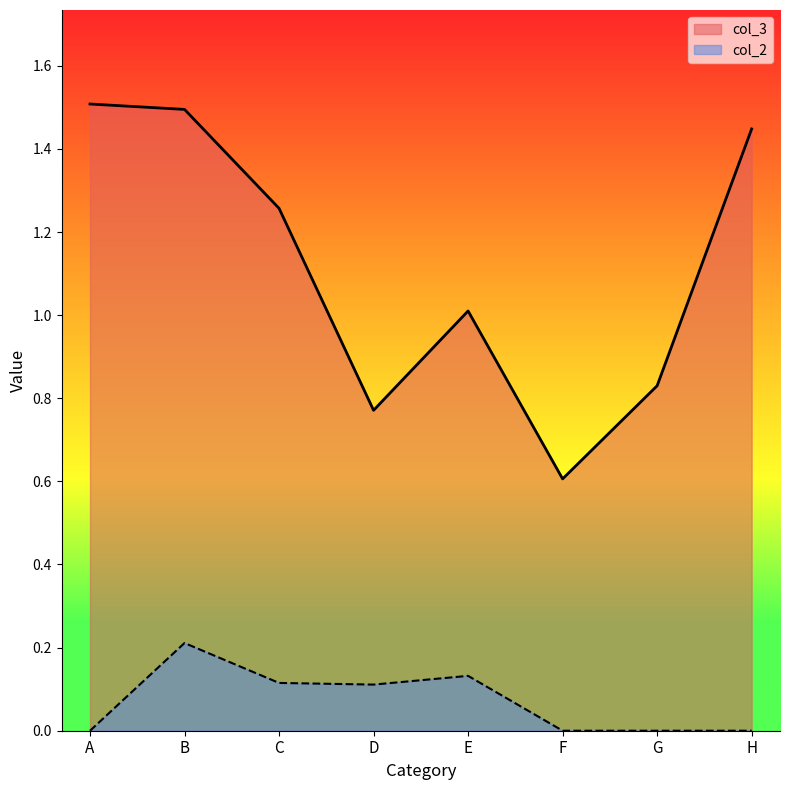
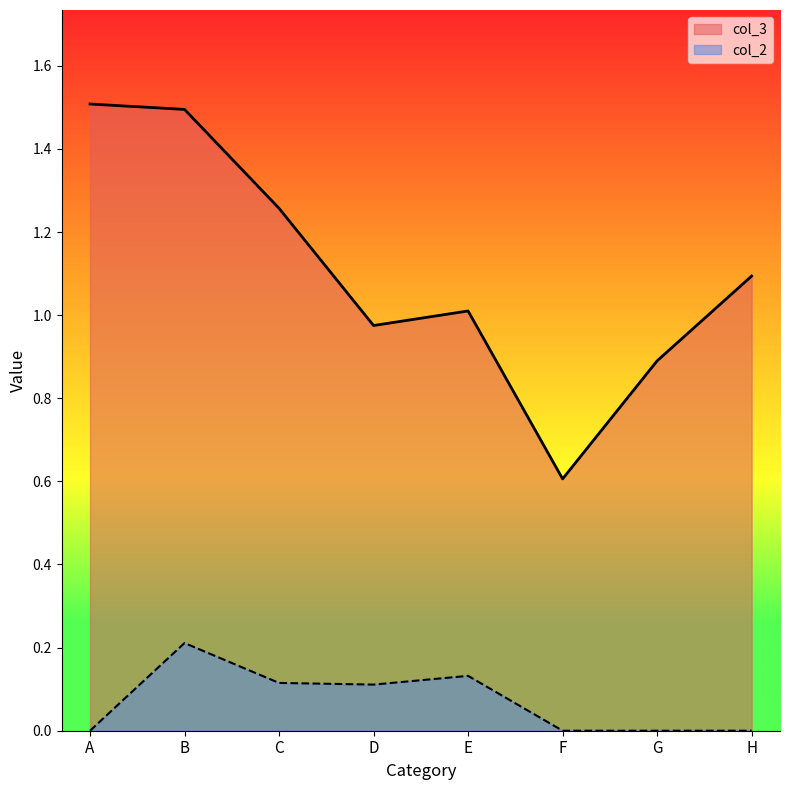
  {
    "col_3": {
      "A": 1.51,
      "B": 1.50,
      "C": 1.26,
-     "D": 0.77,
+     "D": 0.98,
      "E": 1.01,
      "F": 0.61,
-     "G": 0.83,
-     "H": 1.45
+     "G": 0.89,
+     "H": 1.09
    },
    "col_2": {
      "A": 0.00,
      "B": 0.21,
      "C": 0.12,
      "D": 0.11,
      "E": 0.13,
      "F": 0.00,
      "G": 0.00,
      "H": 0.00
    }
  }
